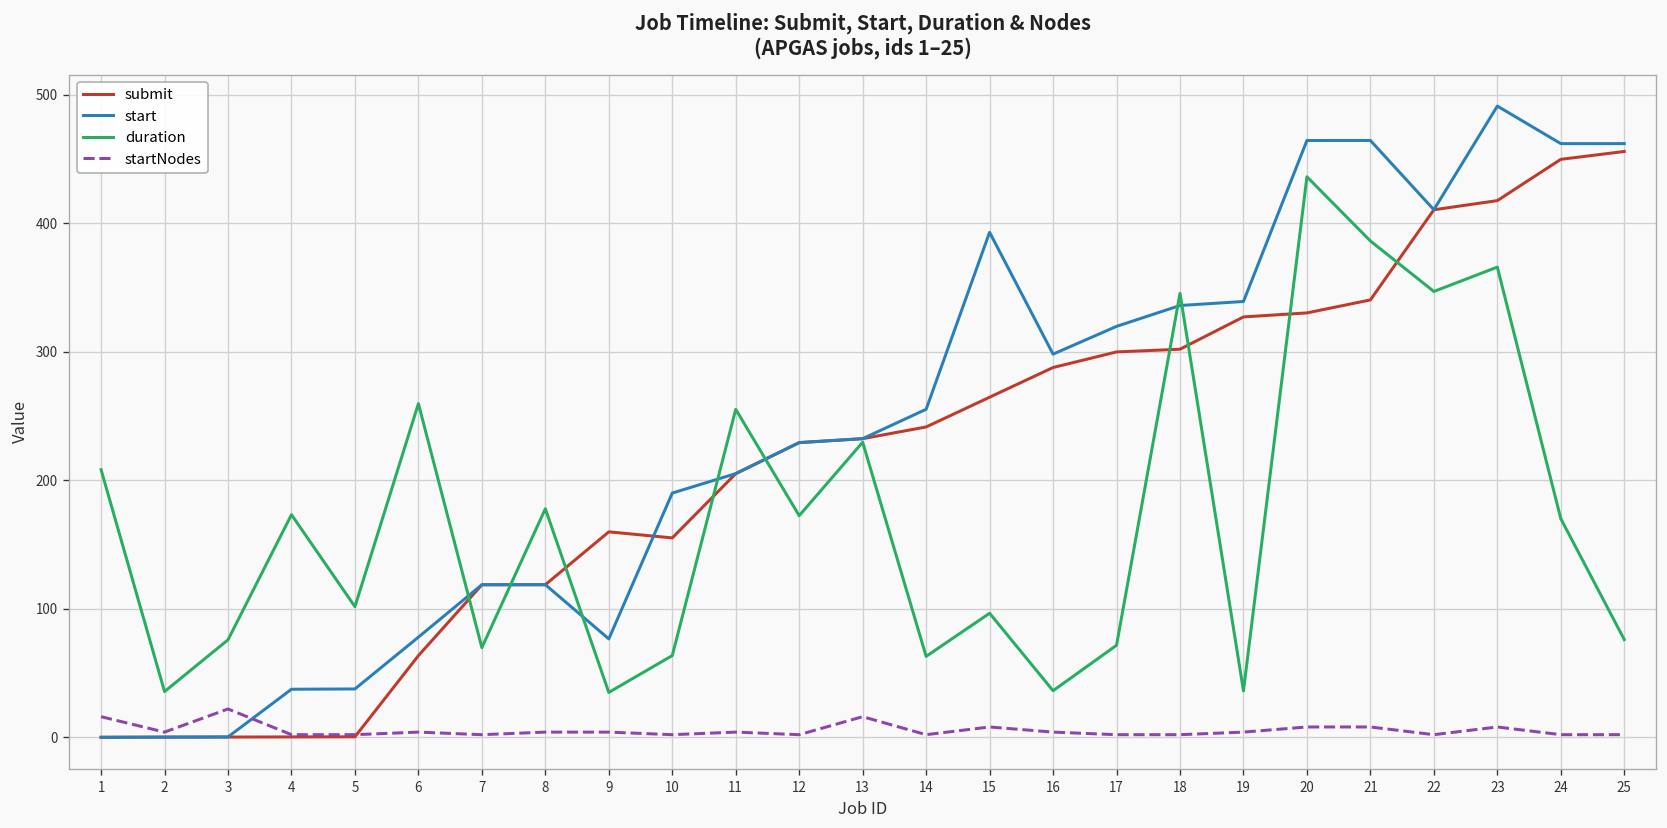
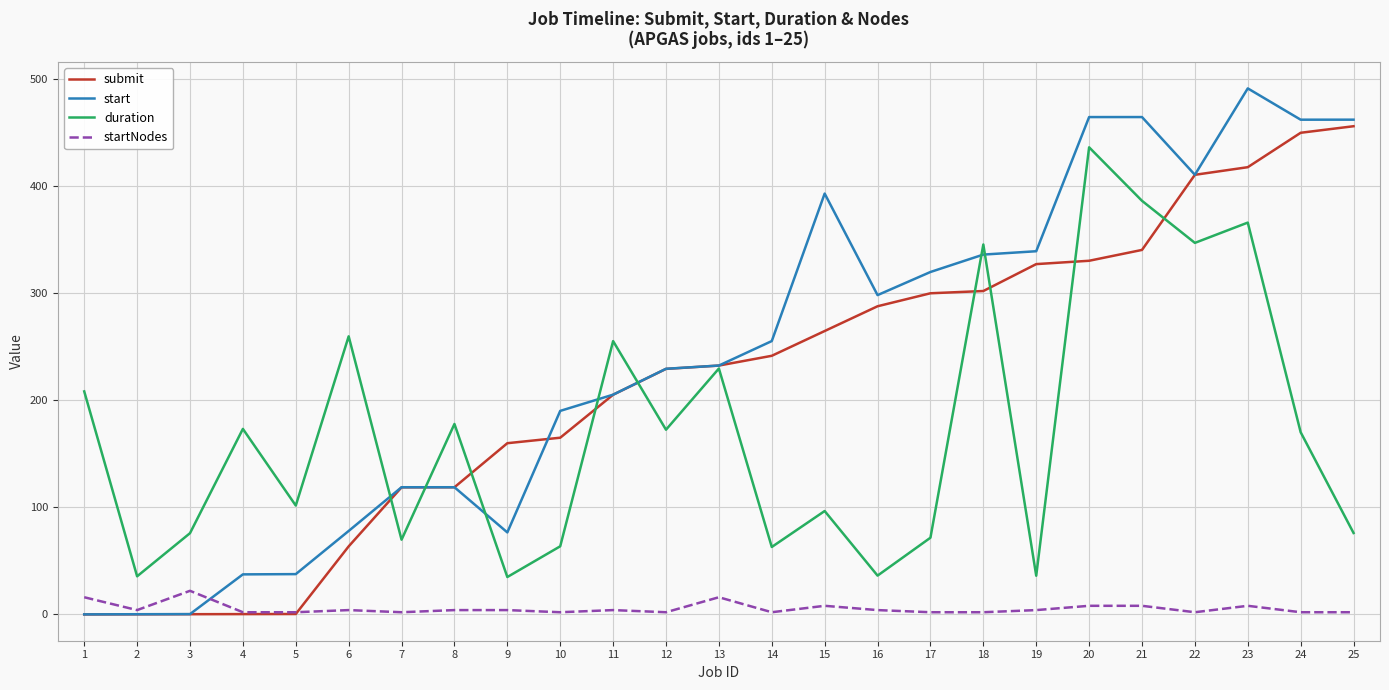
  {
    "submit": {
      "6": 63,
      "9": 160,
-     "10": 155,
+     "10": 165,
      "14": 241,
      "15": 265,
      "16": 288,
      "17": 300,
      "18": 302,
      "19": 327,
      "20": 330,
      "21": 340,
      "23": 417,
      "24": 450,
      "25": 456
    },
    "start": {
      "4": 37,
      "5": 38,
      "6": 78,
      "9": 77,
      "10": 190,
      "14": 255,
      "15": 393,
      "16": 298,
      "17": 320,
      "18": 336,
      "19": 339,
      "20": 464,
      "21": 464,
      "23": 491,
      "24": 462,
      "25": 462
    },
    "duration": {
      "1": 208,
      "2": 36,
      "3": 76,
      "4": 173,
      "5": 102,
      "6": 260,
      "7": 70,
      "8": 178,
      "9": 35,
      "10": 64,
      "11": 255,
      "12": 172,
      "13": 230,
      "14": 63,
      "15": 96,
      "16": 36,
      "17": 72,
      "18": 345,
      "19": 36,
      "20": 436,
      "21": 386,
      "22": 347,
      "23": 366,
      "24": 170,
      "25": 76
    },
    "startNodes": {
      "1": 16,
      "2": 4,
      "3": 22,
      "6": 4,
      "7": 2,
      "8": 4,
      "9": 4,
      "10": 2,
      "11": 4,
      "12": 2,
      "13": 16,
      "14": 2,
      "15": 8,
      "16": 4,
      "17": 2,
      "18": 2,
      "19": 4,
      "20": 8,
      "21": 8,
      "22": 2,
      "23": 8,
      "24": 2,
      "25": 2
    }
  }
